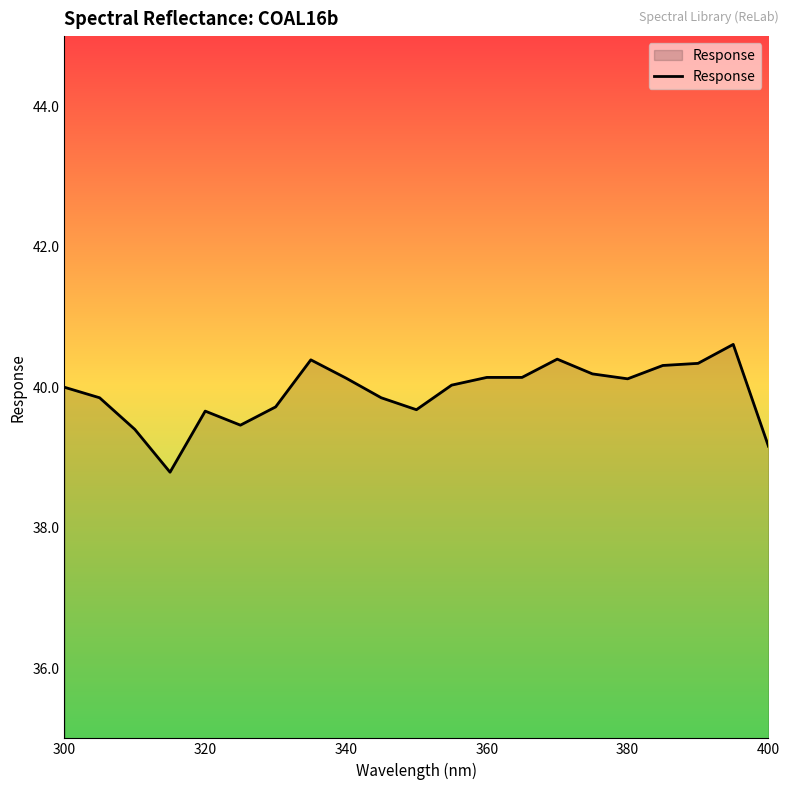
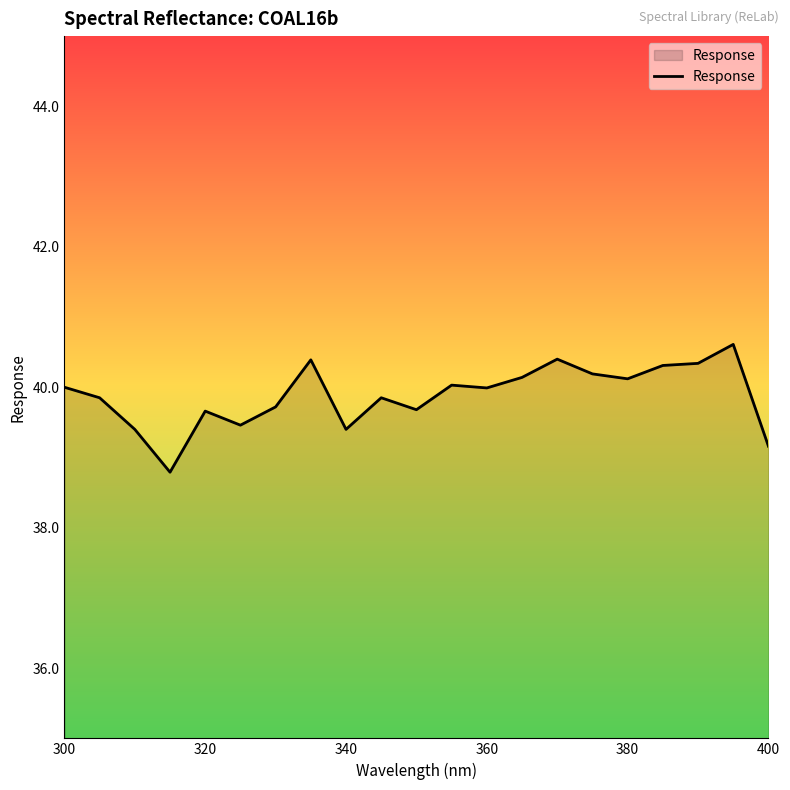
  {
    "300": 40.0,
    "320": 39.7,
-   "340": 40.1,
-   "360": 40.1,
+   "340": 39.4,
+   "360": 40.0,
    "380": 40.1,
    "400": 39.2
  }
